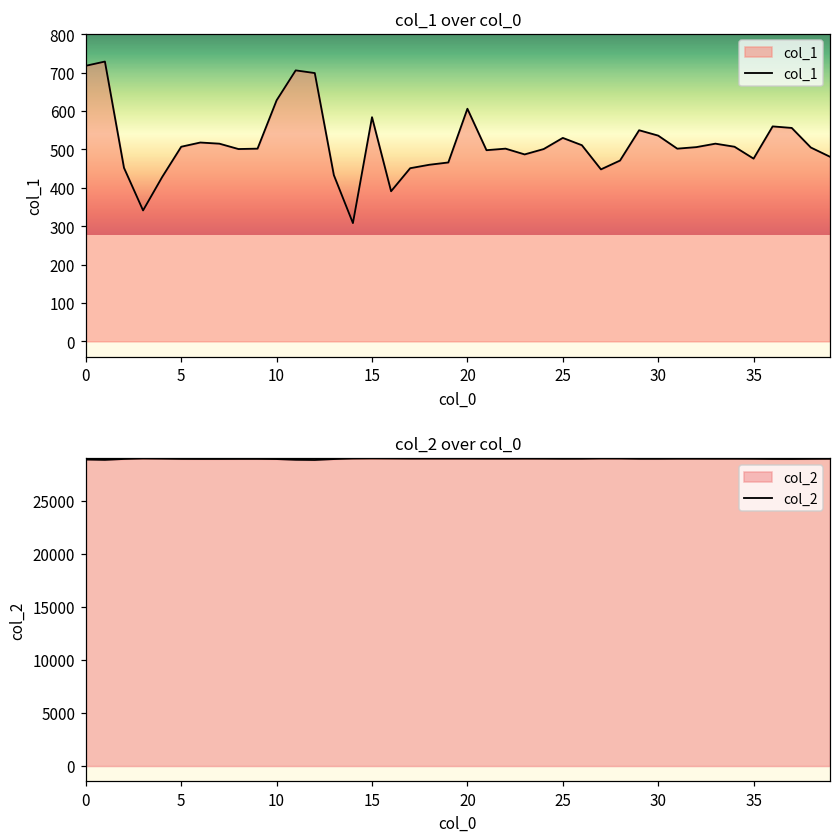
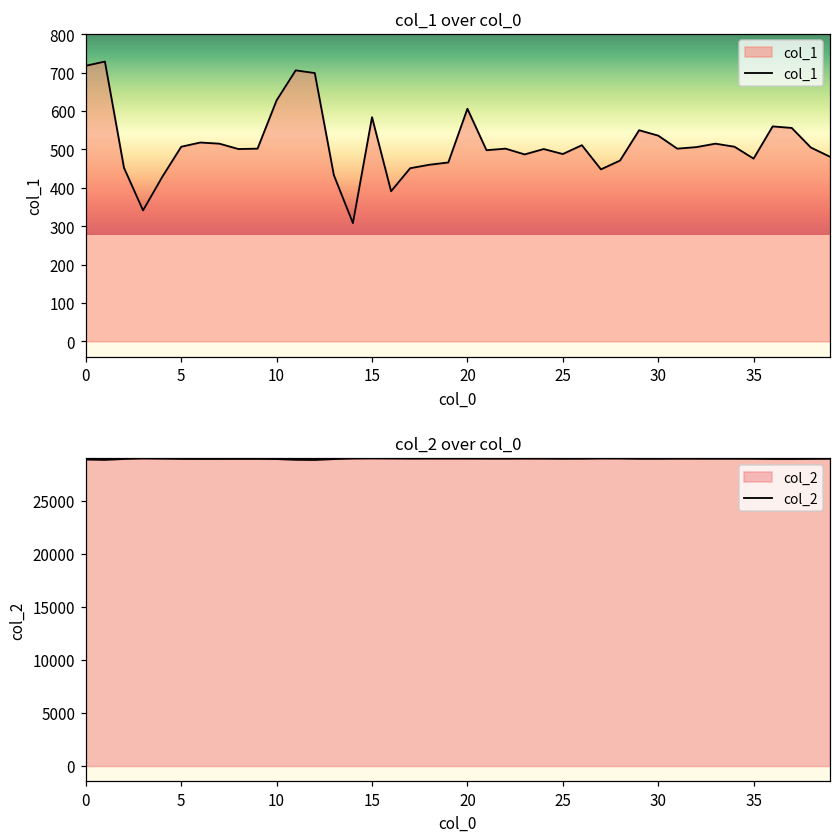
  {
    "col_1 over col_0": {
      "0": 720,
      "5": 510,
      "10": 630,
      "15": 580,
      "20": 610,
-     "25": 530,
+     "25": 490,
      "30": 540,
      "35": 480
    },
    "col_2 over col_0": {
      "0": 29000,
      "5": 29000,
      "10": 29000,
      "15": 29000,
      "20": 29000,
      "25": 29000,
      "30": 29000,
      "35": 29000
    }
  }
